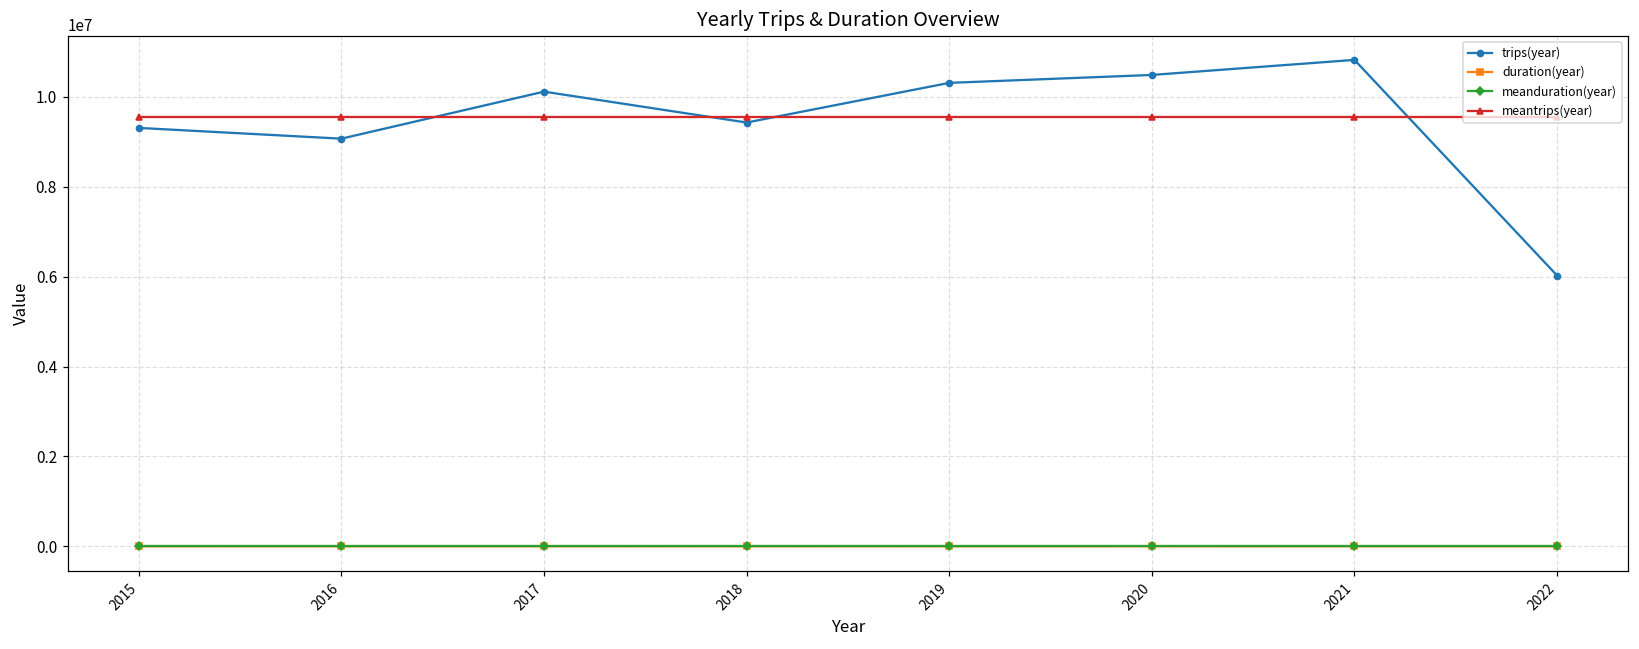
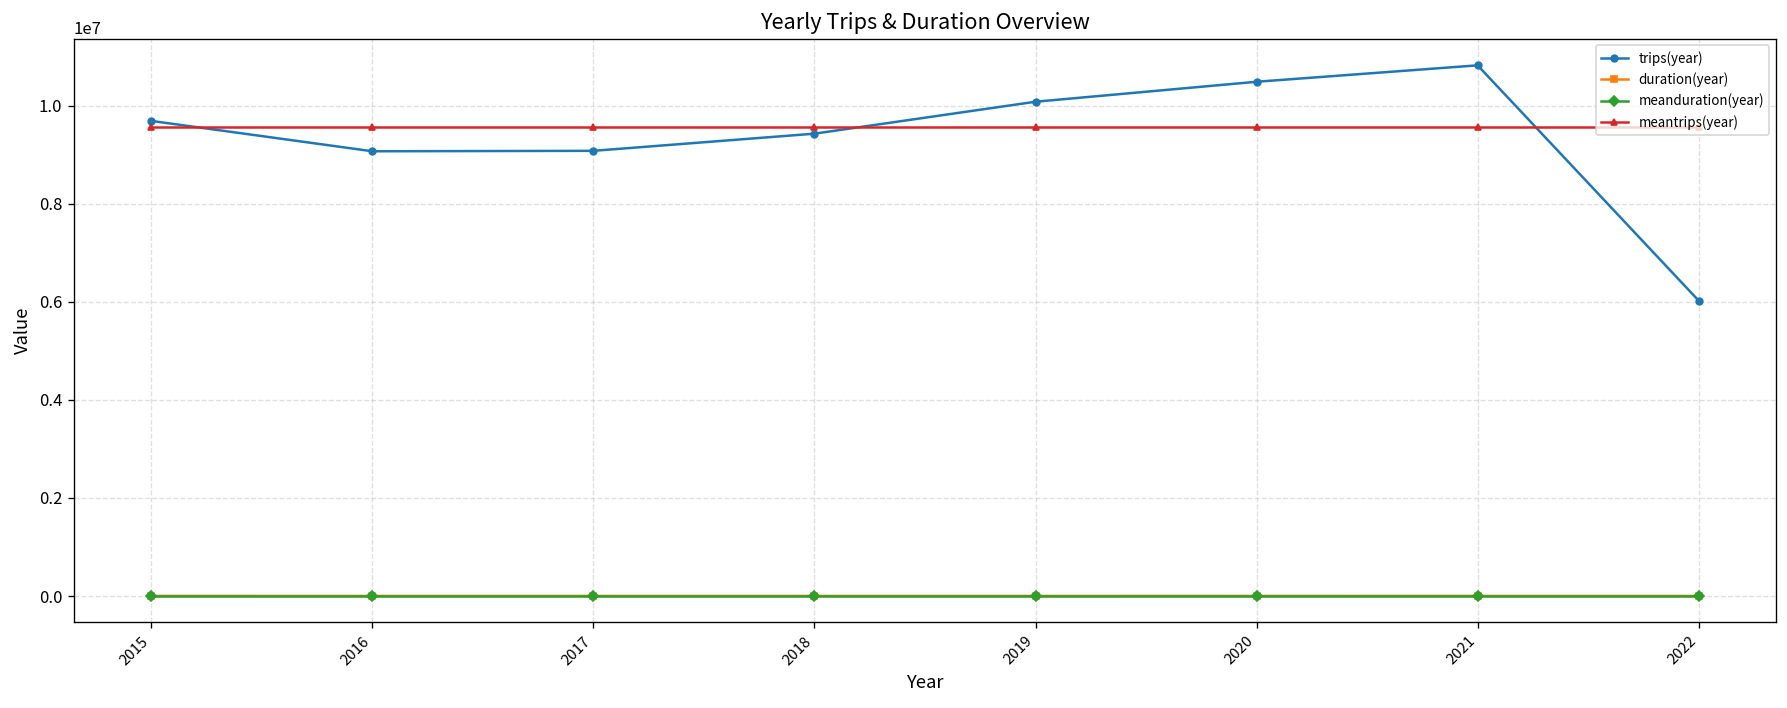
  {
    "trips(year)": {
-     "2015": 9300000,
+     "2015": 9700000,
      "2016": 9100000,
-     "2017": 10100000,
+     "2017": 9100000,
      "2018": 9400000,
-     "2019": 10300000,
+     "2019": 10100000,
      "2020": 10500000,
      "2021": 10800000,
      "2022": 6000000
    },
    "meanduration(year)": {
      "2015": 0,
      "2016": 0,
      "2017": 0,
      "2018": 0,
      "2019": 0,
      "2020": 0,
      "2021": 0,
      "2022": 0
    },
    "meantrips(year)": {
      "2015": 9600000,
      "2016": 9600000,
      "2017": 9600000,
      "2018": 9600000,
      "2019": 9600000,
      "2020": 9600000,
      "2021": 9600000
    }
  }
